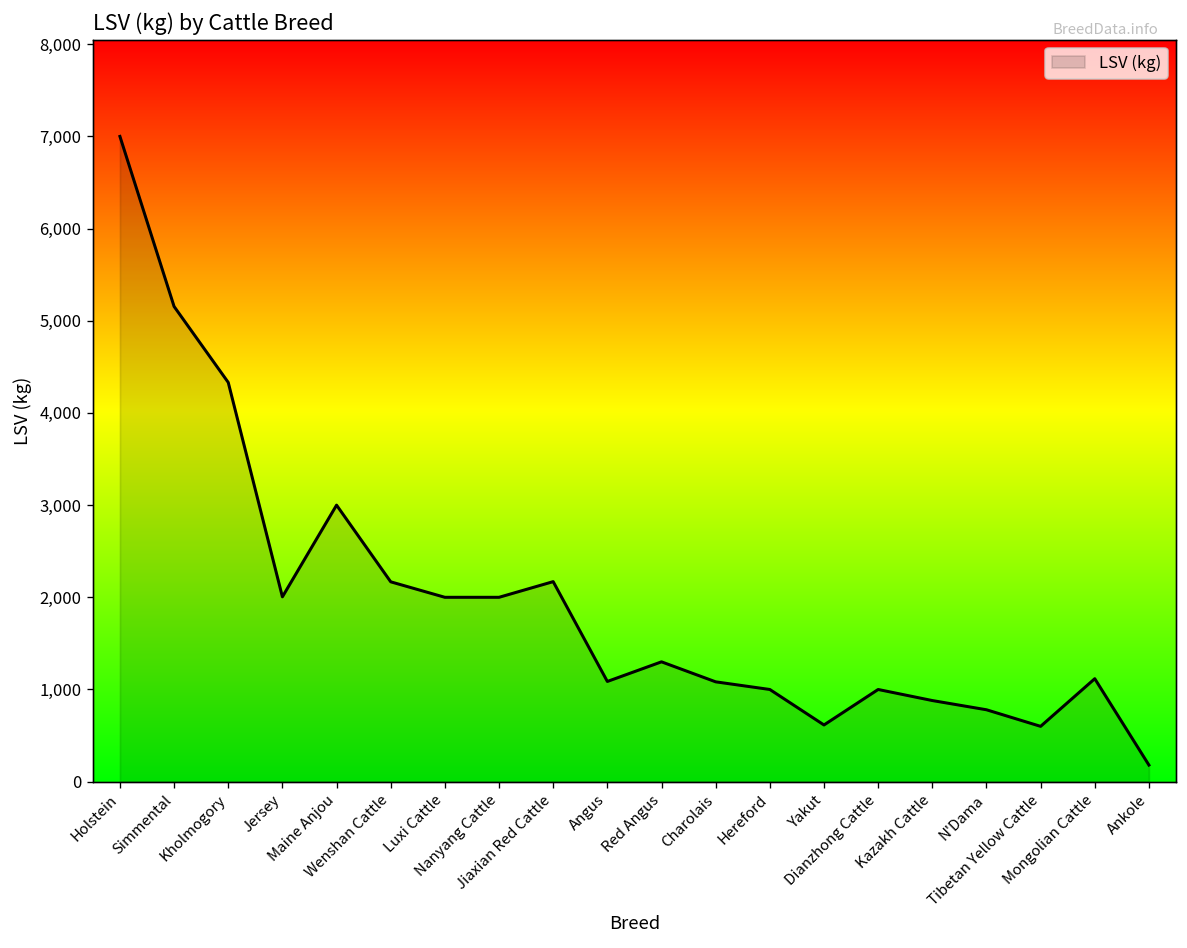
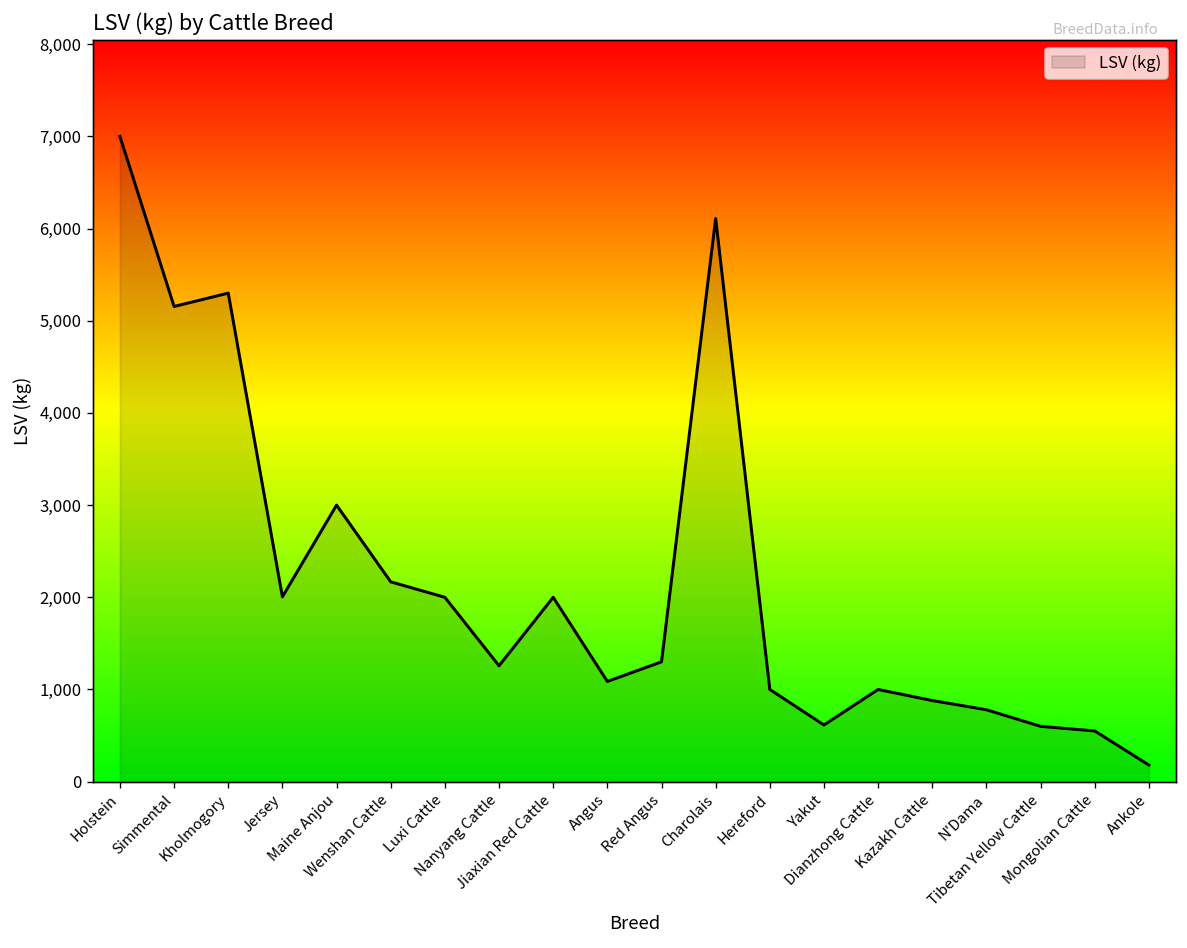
  {
    "Holstein": "7,000",
    "Simmental": "5,200",
-   "Kholmogory": "4,300",
+   "Kholmogory": "5,300",
    "Jersey": "2,000",
    "Maine Anjou": "3,000",
    "Wenshan Cattle": "2,200",
    "Luxi Cattle": "2,000",
-   "Nanyang Cattle": "2,000",
-   "Jiaxian Red Cattle": "2,200",
+   "Nanyang Cattle": "1,300",
+   "Jiaxian Red Cattle": "2,000",
    "Angus": "1,100",
    "Red Angus": "1,300",
-   "Charolais": "1,100",
+   "Charolais": "6,100",
    "Hereford": "1,000",
    "Yakut": "600",
    "Dianzhong Cattle": "1,000",
    "Kazakh Cattle": "900",
    "N'Dama": "800",
    "Tibetan Yellow Cattle": "600",
-   "Mongolian Cattle": "1,100",
+   "Mongolian Cattle": "600",
    "Ankole": "200"
  }
